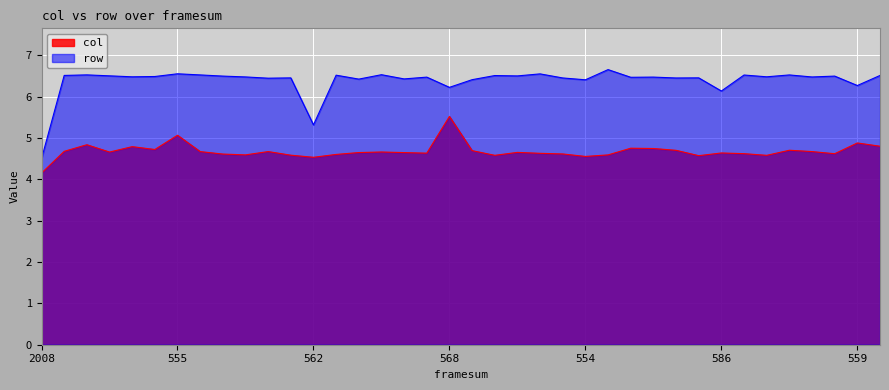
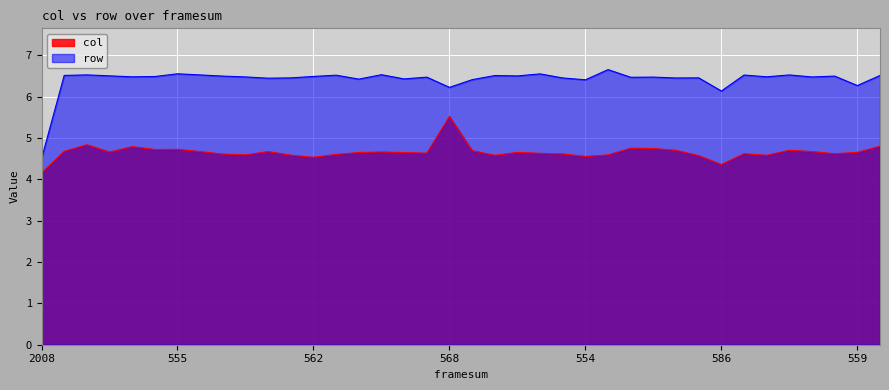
  {
    "col": {
      "2008": 4.2,
-     "555": 5.1,
+     "555": 4.7,
      "562": 4.5,
      "568": 5.5,
      "554": 4.6,
-     "586": 4.6,
-     "559": 4.9
+     "586": 4.4,
+     "559": 4.7
    },
    "row": {
      "2008": 4.5,
      "555": 6.6,
-     "562": 5.3,
+     "562": 6.5,
      "568": 6.2,
      "554": 6.4,
      "586": 6.1,
      "559": 6.3
    }
  }
